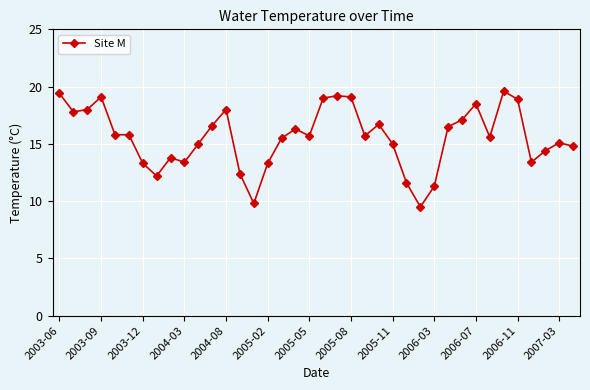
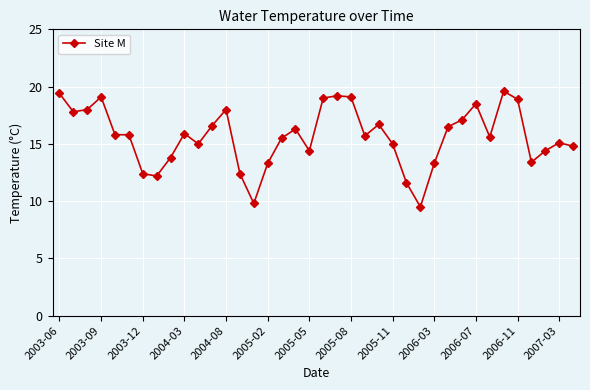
  {
    "2003-06": 19.4,
    "2003-09": 19.1,
-   "2003-12": 13.3,
-   "2004-03": 13.4,
+   "2003-12": 12.4,
+   "2004-03": 15.9,
    "2004-08": 18.0,
    "2005-02": 13.3,
-   "2005-05": 15.7,
+   "2005-05": 14.4,
    "2005-08": 19.1,
    "2005-11": 15.0,
-   "2006-03": 11.3,
+   "2006-03": 13.3,
    "2006-07": 18.5,
    "2006-11": 18.9,
    "2007-03": 15.1
  }
